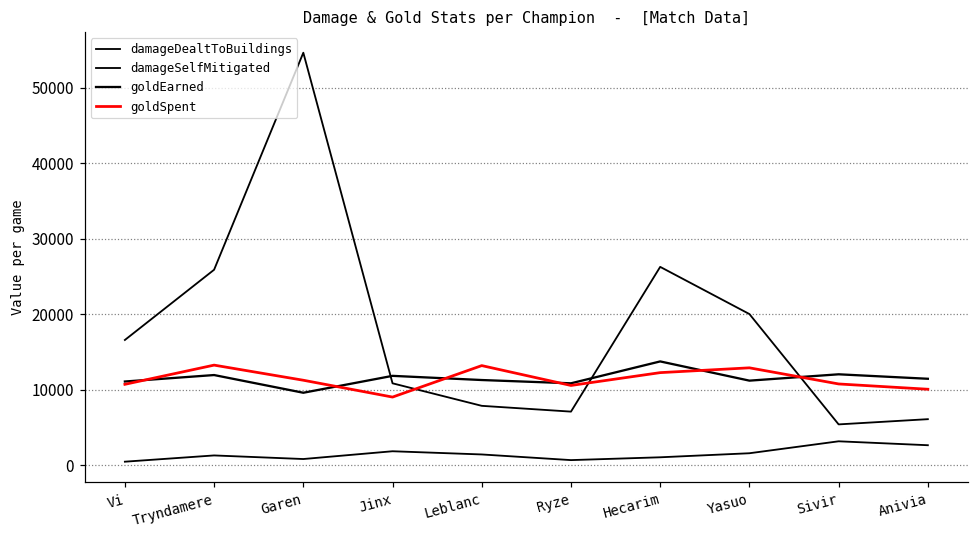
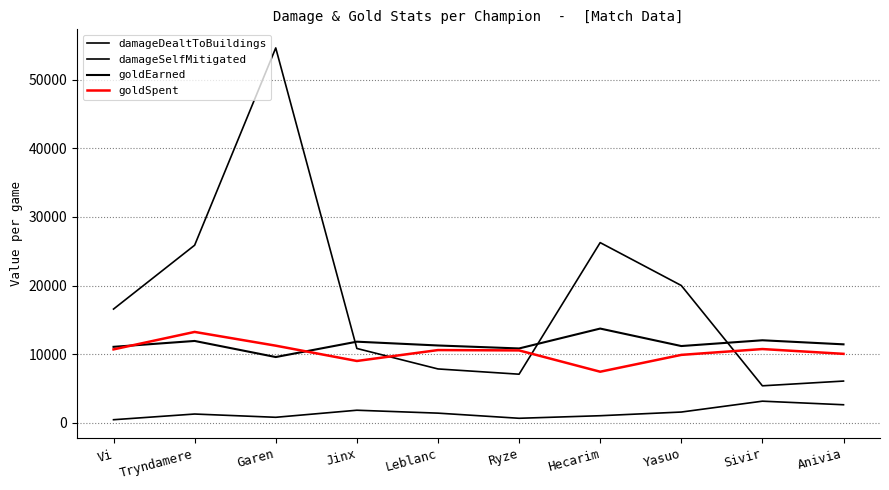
  {
    "goldSpent": {
      "Vi": 11000,
      "Tryndamere": 13000,
      "Garen": 11000,
      "Jinx": 9000,
-     "Leblanc": 13000,
-     "Hecarim": 12000,
-     "Yasuo": 13000,
+     "Leblanc": 11000,
+     "Hecarim": 7000,
+     "Yasuo": 10000,
      "Sivir": 11000,
      "Anivia": 10000
    }
  }
